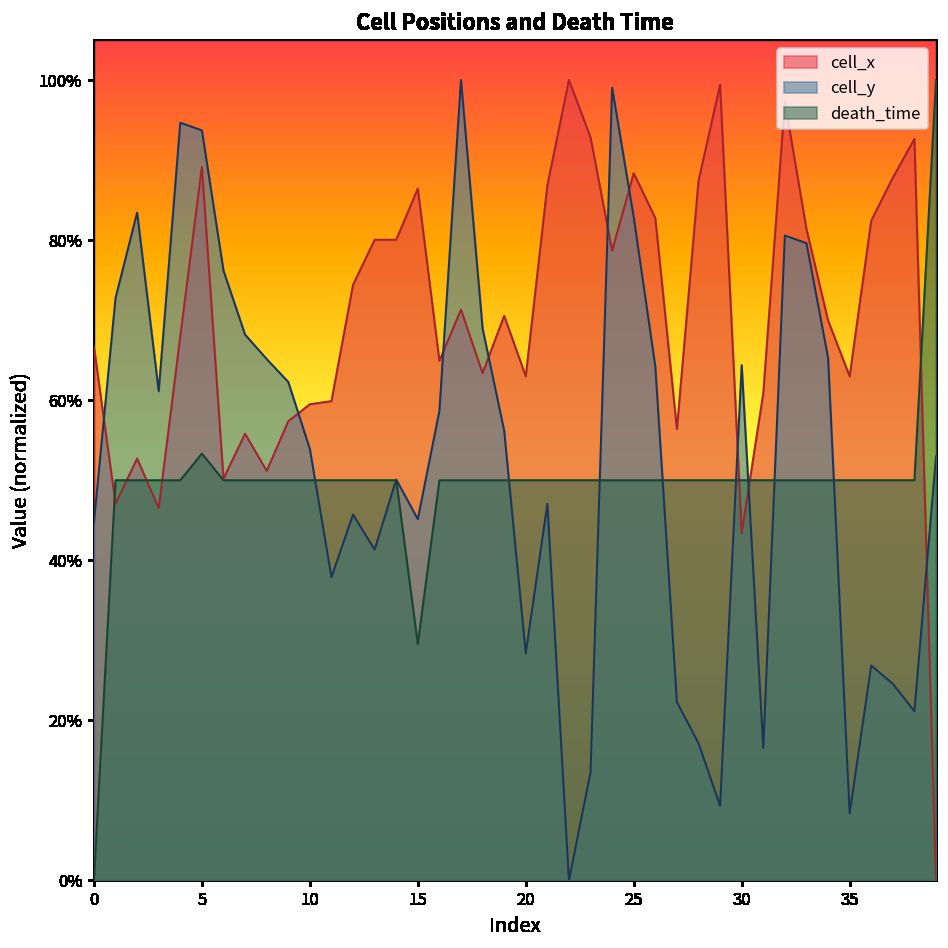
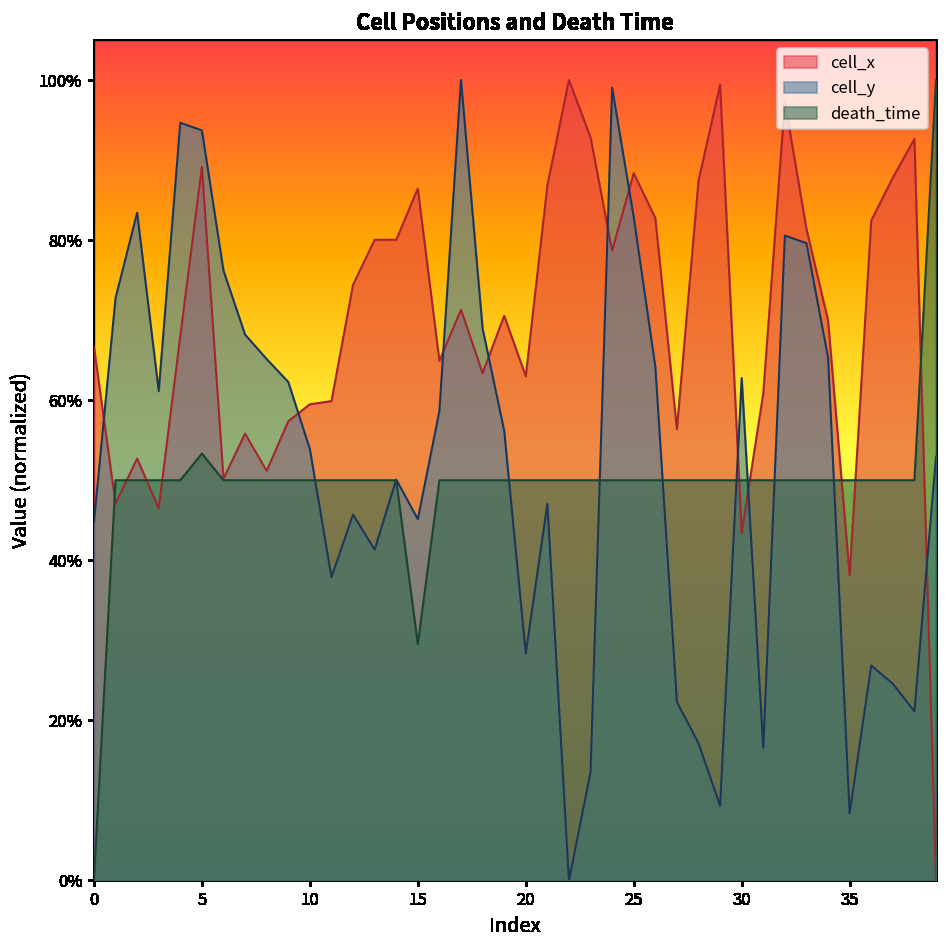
  {
    "cell_x": {
      "0": "67%",
      "5": "89%",
      "10": "59%",
      "15": "86%",
      "20": "63%",
      "25": "88%",
      "30": "43%",
-     "35": "63%"
+     "35": "38%"
    },
    "cell_y": {
      "0": "45%",
      "5": "94%",
      "10": "54%",
      "15": "45%",
      "20": "28%",
      "25": "83%",
-     "30": "64%",
+     "30": "63%",
      "35": "8%"
    },
    "death_time": {
      "0": "0%",
      "5": "53%",
      "10": "50%",
      "15": "30%",
      "20": "50%",
      "25": "50%",
      "30": "50%",
      "35": "50%"
    }
  }
